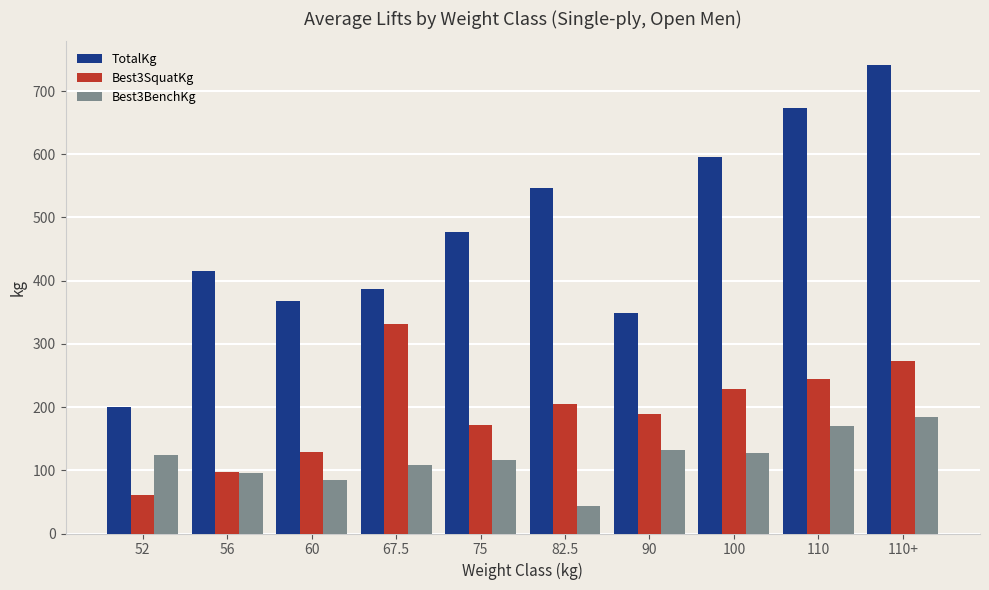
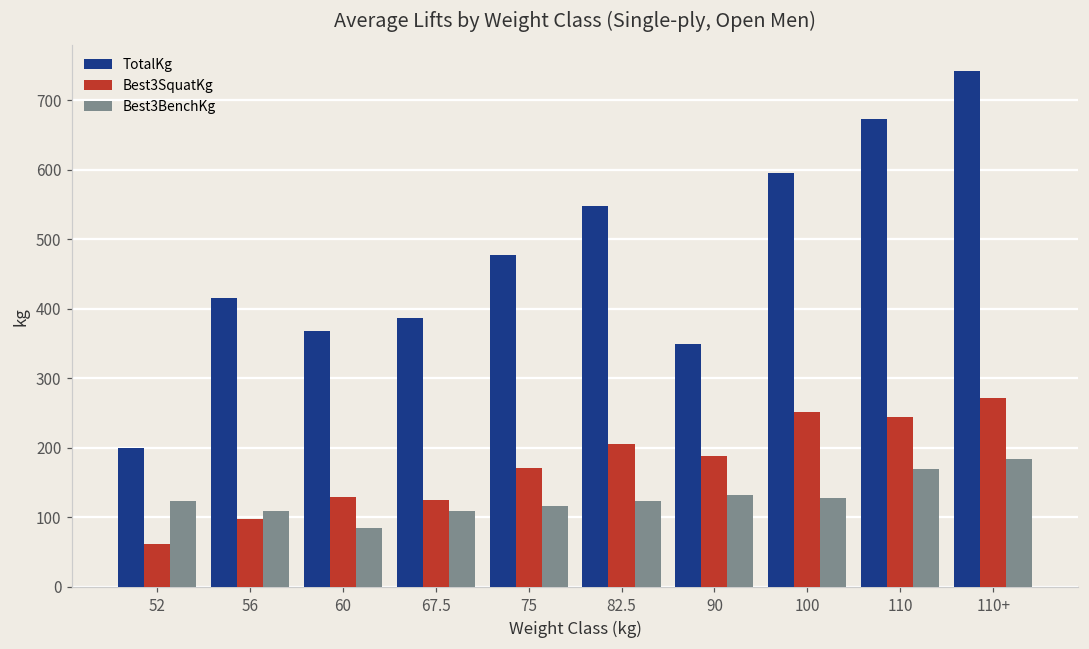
  {
    "TotalKg": {
      "52": 200,
      "56": 420,
      "60": 370,
      "67.5": 390,
      "75": 480,
      "82.5": 550,
      "90": 350,
      "100": 600,
      "110": 670,
      "110+": 740
    },
    "Best3SquatKg": {
      "52": 60,
      "56": 100,
      "60": 130,
-     "67.5": 330,
+     "67.5": 120,
      "75": 170,
      "82.5": 210,
      "90": 190,
-     "100": 230,
+     "100": 250,
      "110": 240,
      "110+": 270
    },
    "Best3BenchKg": {
      "52": 120,
-     "56": 100,
+     "56": 110,
      "60": 90,
      "67.5": 110,
      "75": 120,
-     "82.5": 40,
+     "82.5": 120,
      "90": 130,
      "100": 130,
      "110": 170,
      "110+": 180
    }
  }
